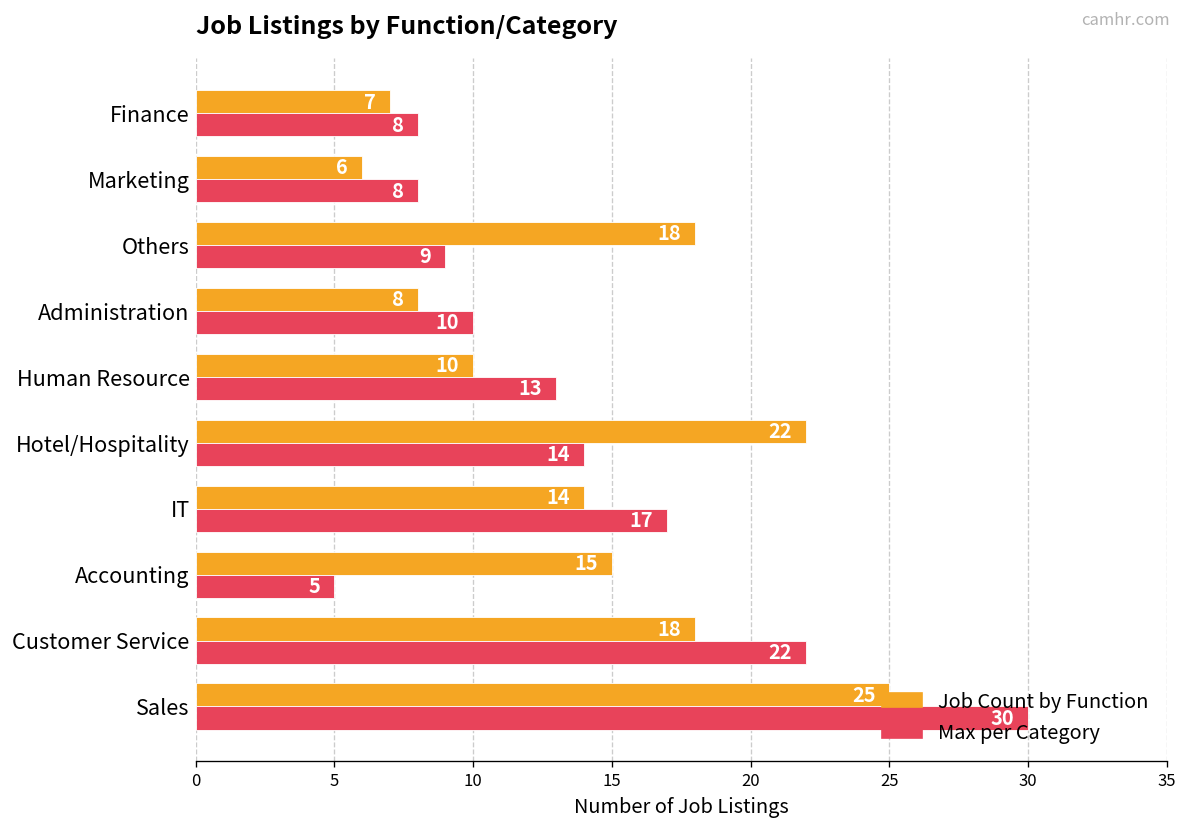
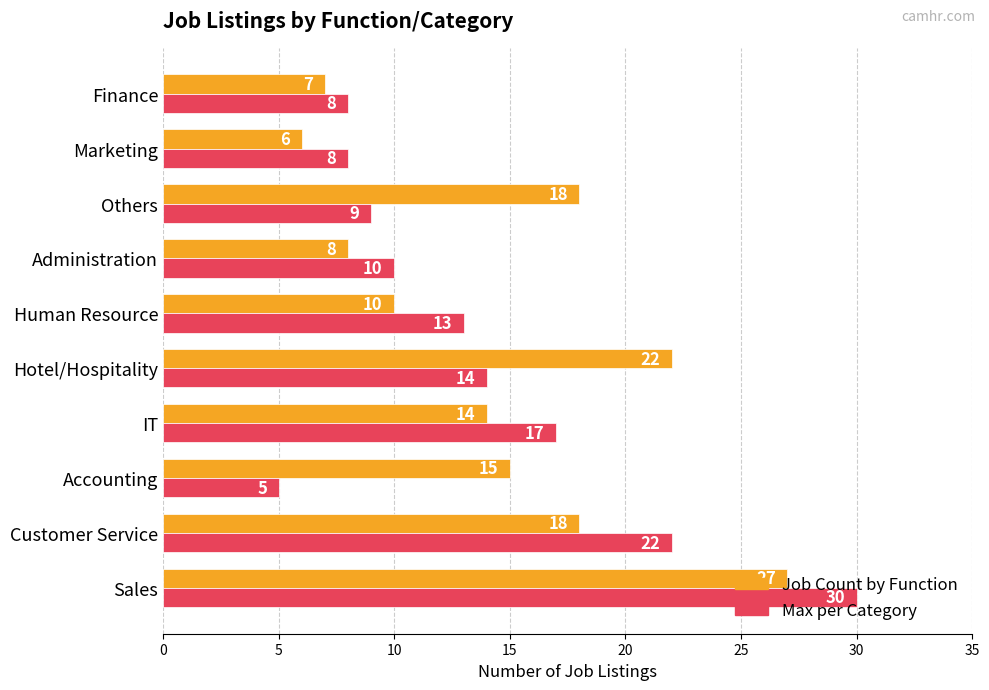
  {
    "Job Count by Function": {
      "Finance": 7,
      "Marketing": 6,
      "Others": 18,
      "Administration": 8,
      "Human Resource": 10,
      "Hotel/Hospitality": 22,
      "IT": 14,
      "Accounting": 15,
      "Customer Service": 18,
-     "Sales": 25
+     "Sales": 27
    },
    "Max per Category": {
      "Finance": 8,
      "Marketing": 8,
      "Others": 9,
      "Administration": 10,
      "Human Resource": 13,
      "Hotel/Hospitality": 14,
      "IT": 17,
      "Accounting": 5,
      "Customer Service": 22,
      "Sales": 30
    }
  }
